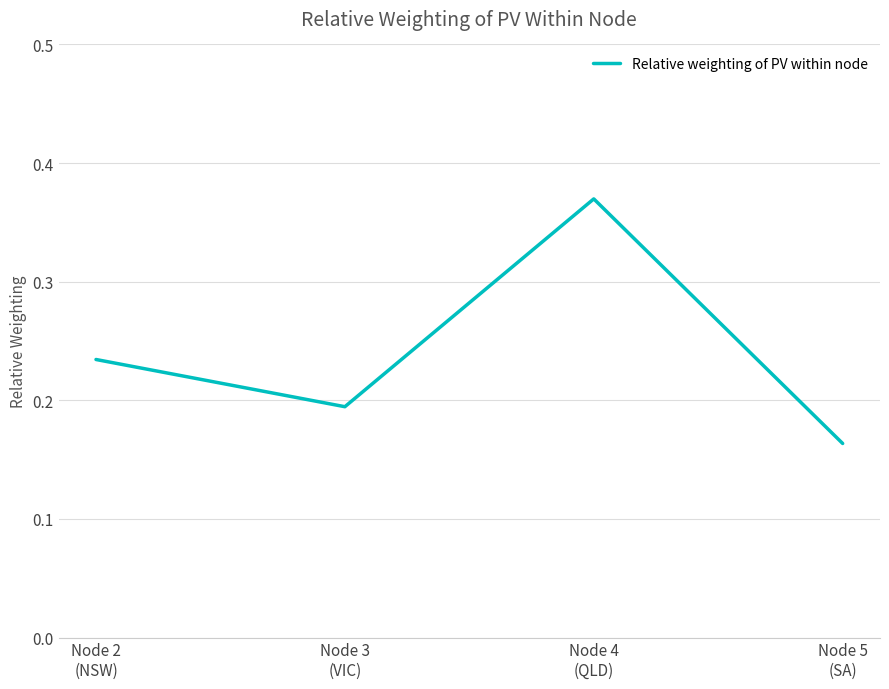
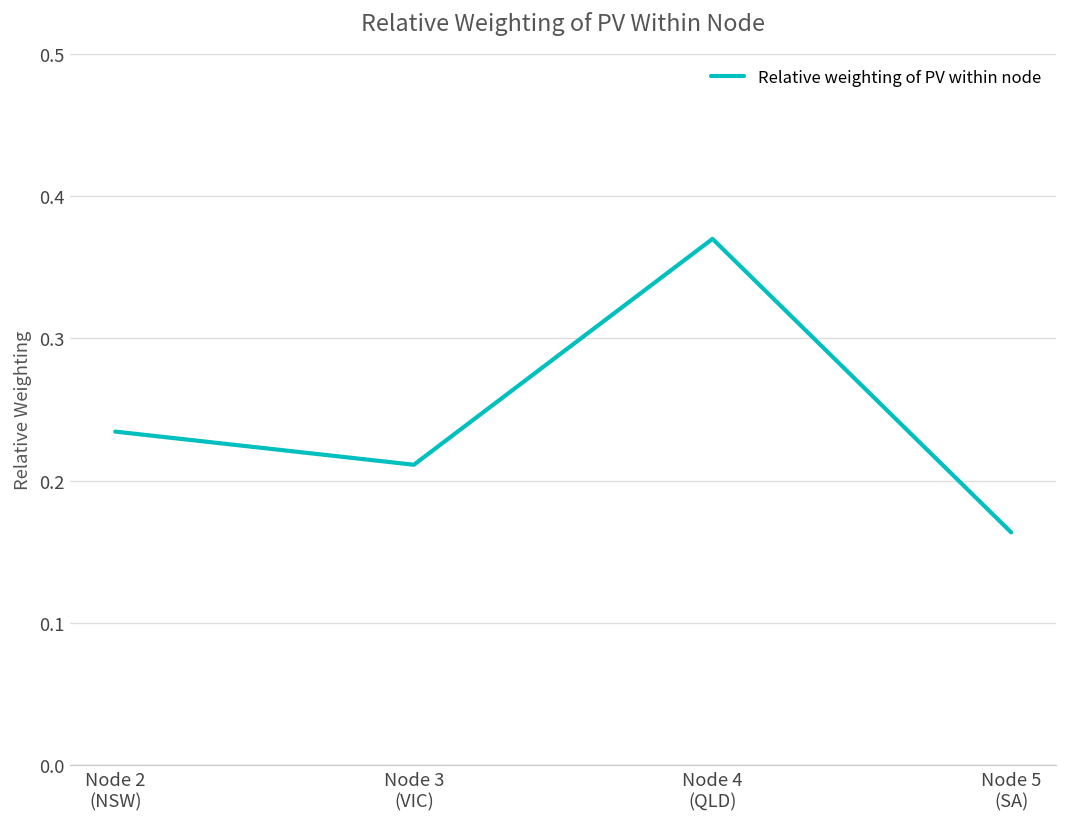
  {
    "Node 2 (NSW)": 0.234,
-   "Node 3 (VIC)": 0.195,
+   "Node 3 (VIC)": 0.211,
    "Node 4 (QLD)": 0.370,
    "Node 5 (SA)": 0.164
  }
